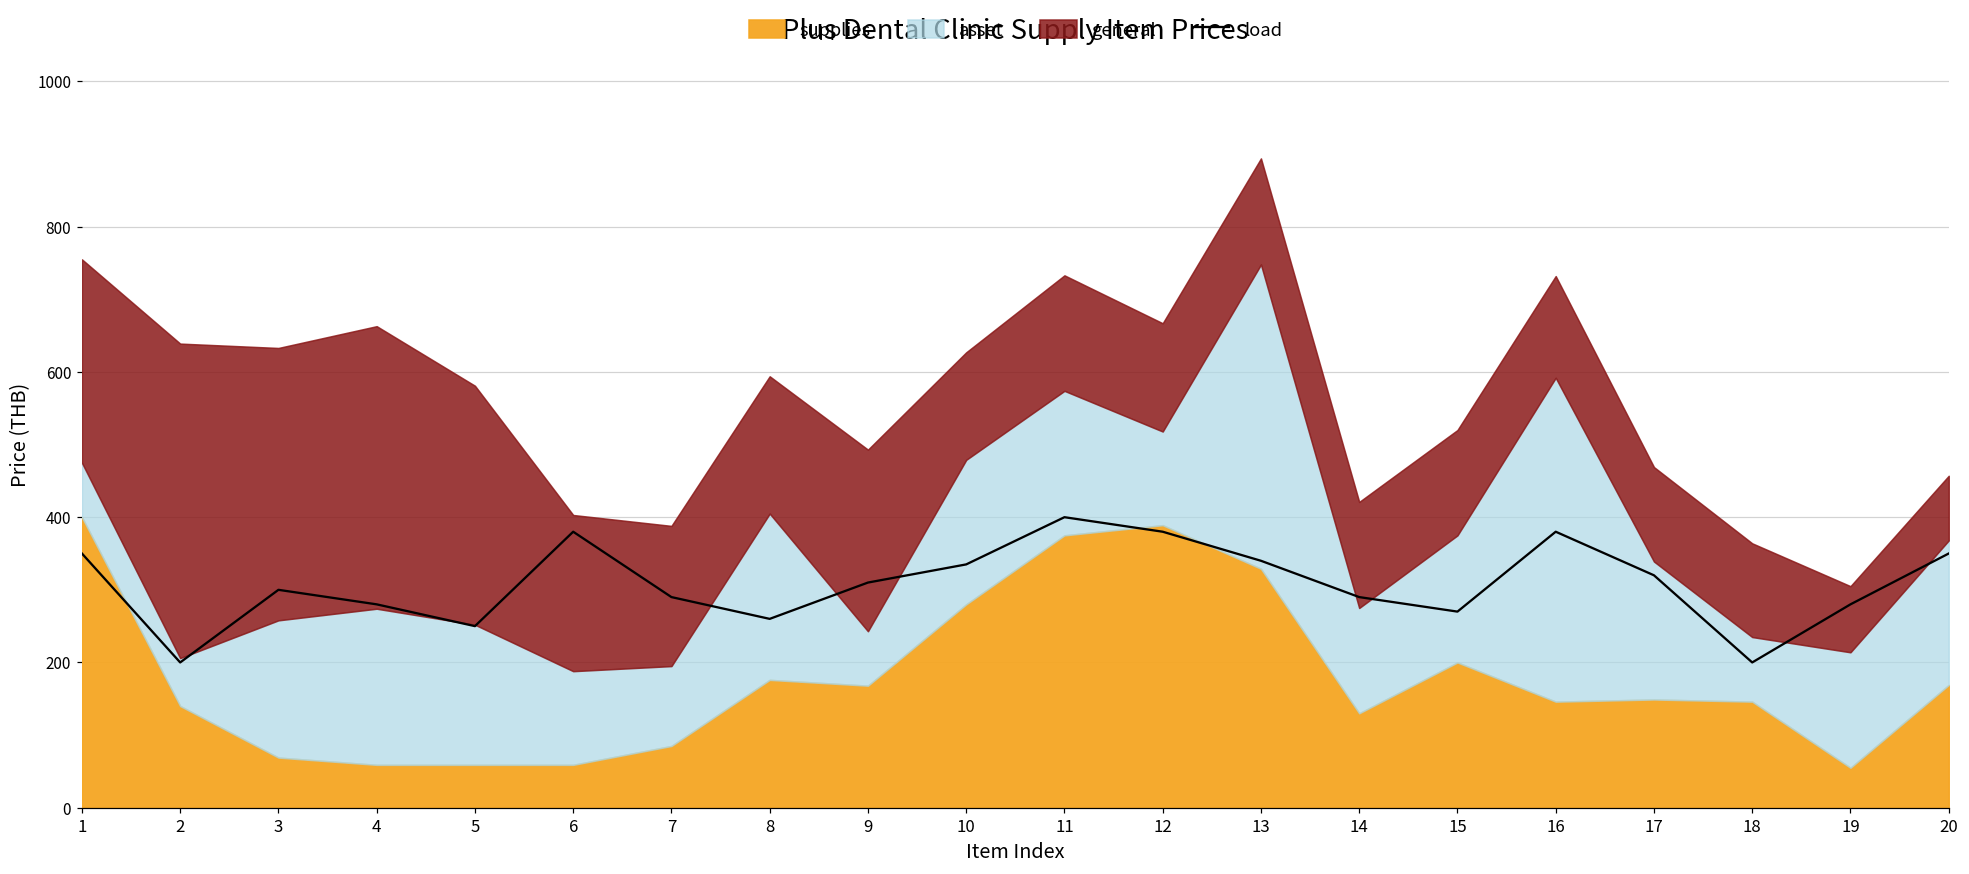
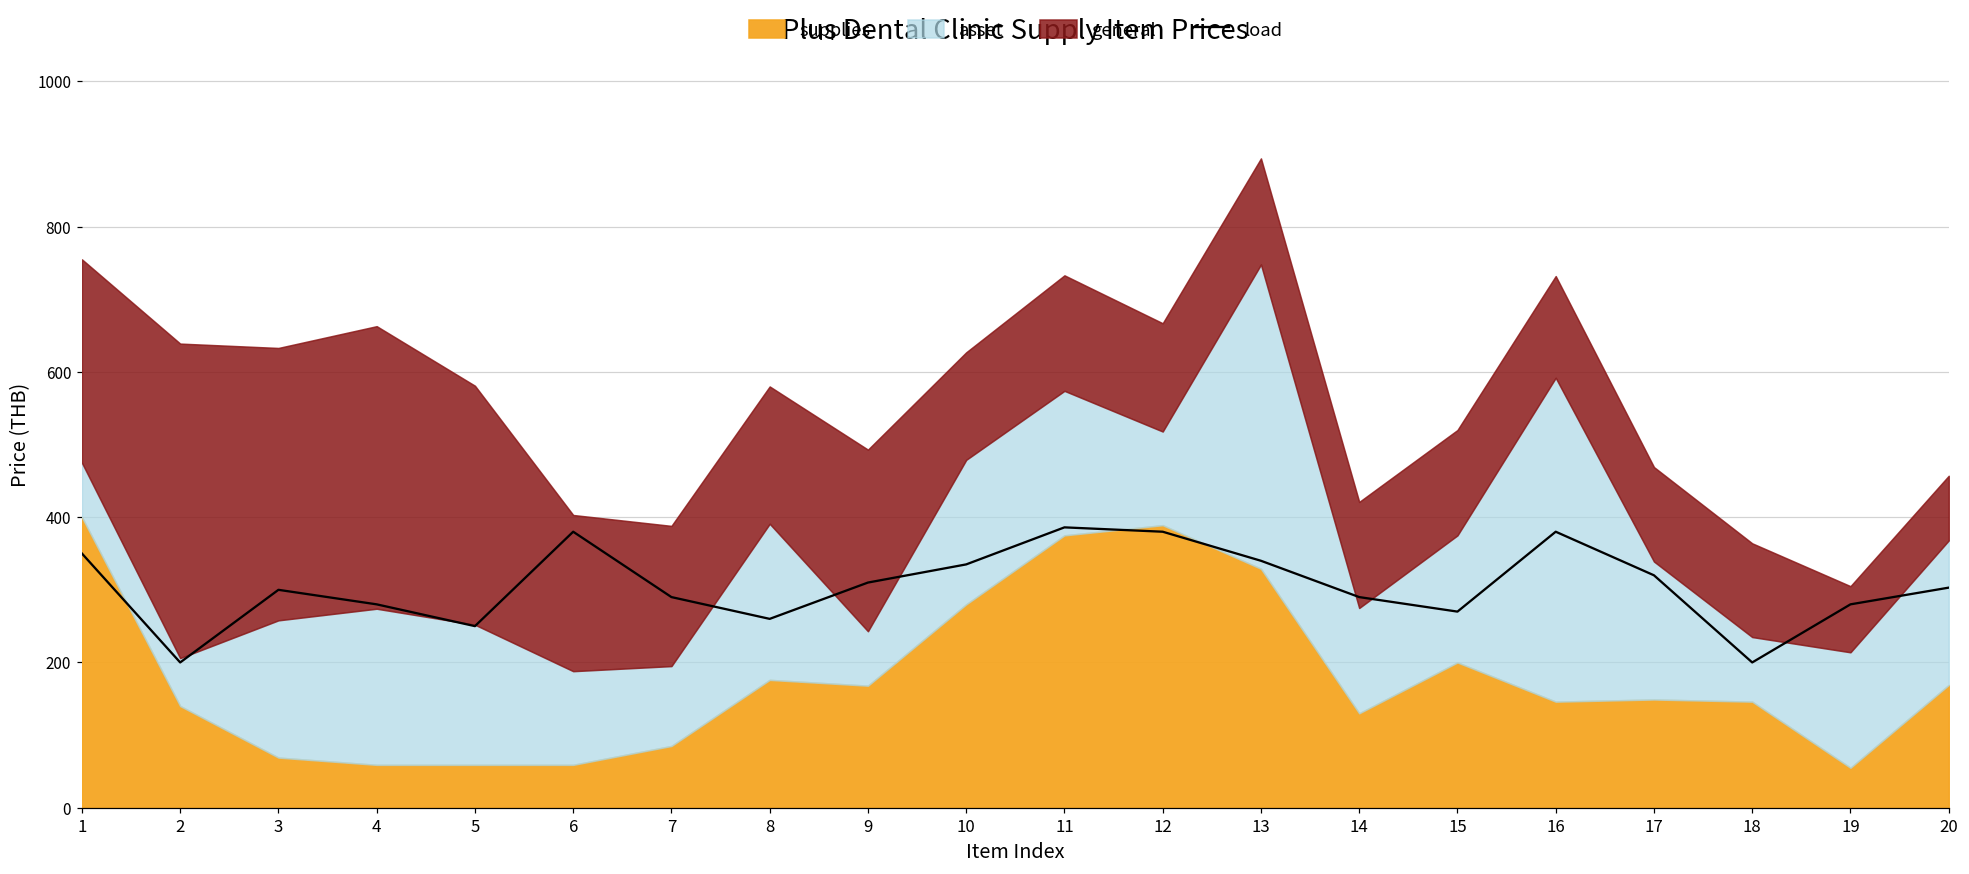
  {
    "load": {
      "1": 350,
      "2": 200,
      "3": 300,
      "4": 280,
      "6": 380,
      "7": 290,
      "8": 260,
      "9": 310,
      "10": 340,
-     "11": 400,
+     "11": 390,
      "12": 380,
      "13": 340,
      "14": 290,
      "15": 270,
      "16": 380,
      "17": 320,
      "18": 200,
      "19": 280,
-     "20": 350
+     "20": 300
    },
    "supplies": {
      "1": 400,
      "2": 140,
      "3": 70,
      "4": 60,
      "5": 60,
      "6": 60,
      "7": 90,
      "8": 180,
      "9": 170,
      "10": 280,
      "11": 380,
      "12": 390,
      "13": 330,
      "14": 130,
      "15": 200,
      "16": 150,
      "17": 150,
      "18": 150,
      "19": 60,
      "20": 170
    },
    "asset": {
      "1": 80,
      "2": 70,
      "3": 190,
      "4": 220,
      "6": 130,
      "7": 110,
-     "8": 230,
+     "8": 220,
      "9": 80,
      "10": 200,
      "11": 200,
      "12": 130,
      "13": 420,
      "14": 150,
      "15": 180,
      "16": 450,
      "17": 190,
      "18": 90,
      "19": 160,
      "20": 200
    },
    "general": {
      "1": 280,
      "2": 430,
      "3": 380,
      "4": 390,
      "5": 330,
      "6": 220,
      "7": 190,
      "8": 190,
      "9": 250,
      "10": 150,
      "11": 160,
      "12": 150,
      "13": 150,
      "14": 150,
      "15": 150,
      "16": 140,
      "17": 130,
      "18": 130,
      "19": 90,
      "20": 90
    }
  }
